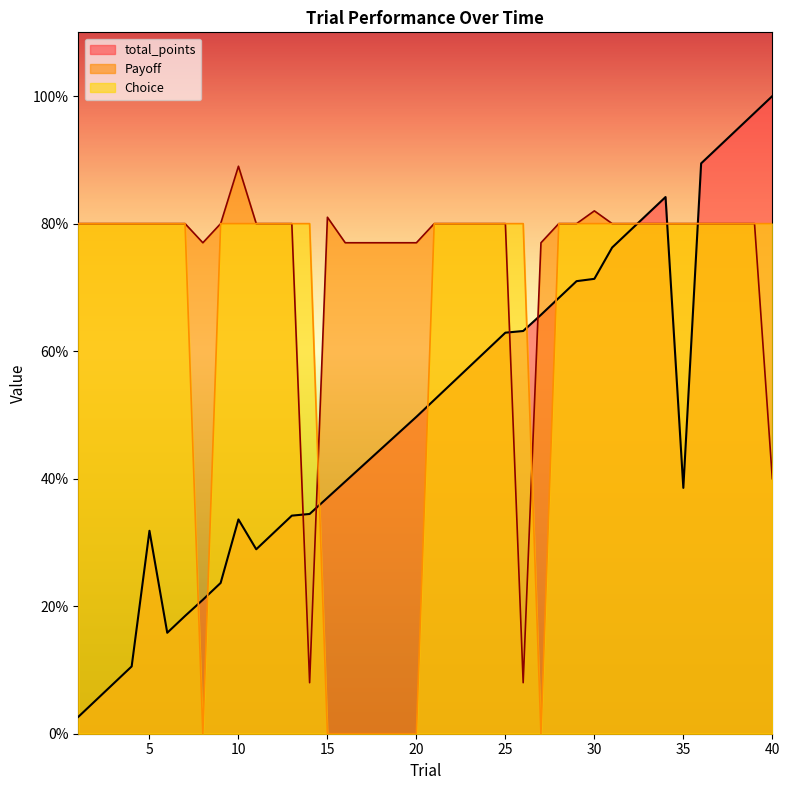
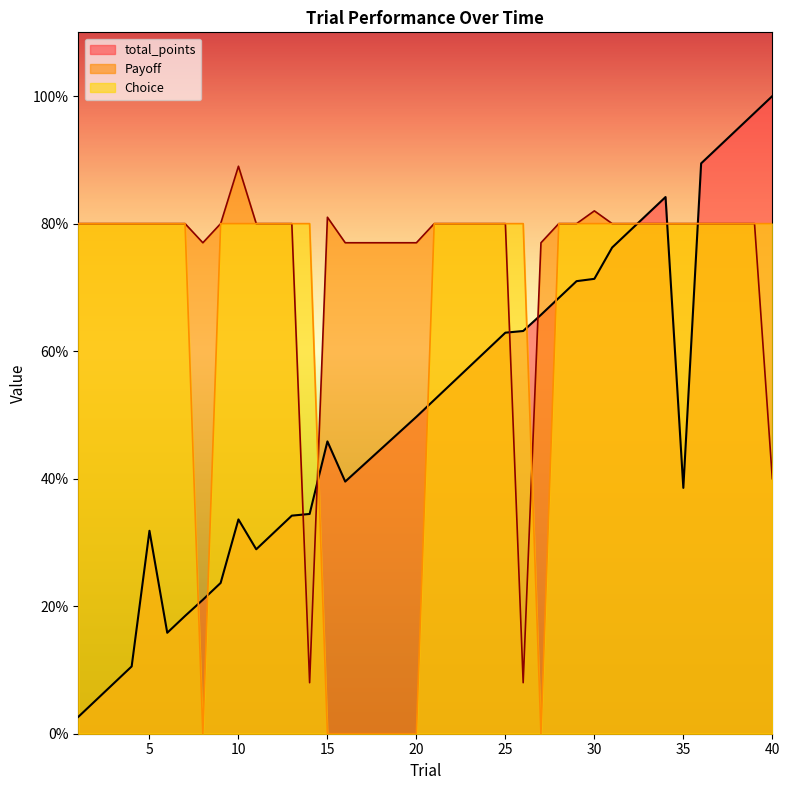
  {
    "total_points": {
      "5": "32%",
      "10": "34%",
-     "15": "37%",
+     "15": "46%",
      "20": "50%",
      "25": "63%",
      "30": "71%",
      "35": "39%",
      "40": "100%"
    },
    "Payoff": {
      "10": "89%",
      "15": "81%",
      "20": "77%",
      "30": "82%",
      "40": "40%"
    },
    "Choice": {
      "10": "80%",
      "15": "0%",
      "20": "0%",
      "30": "80%",
      "40": "80%"
    }
  }
